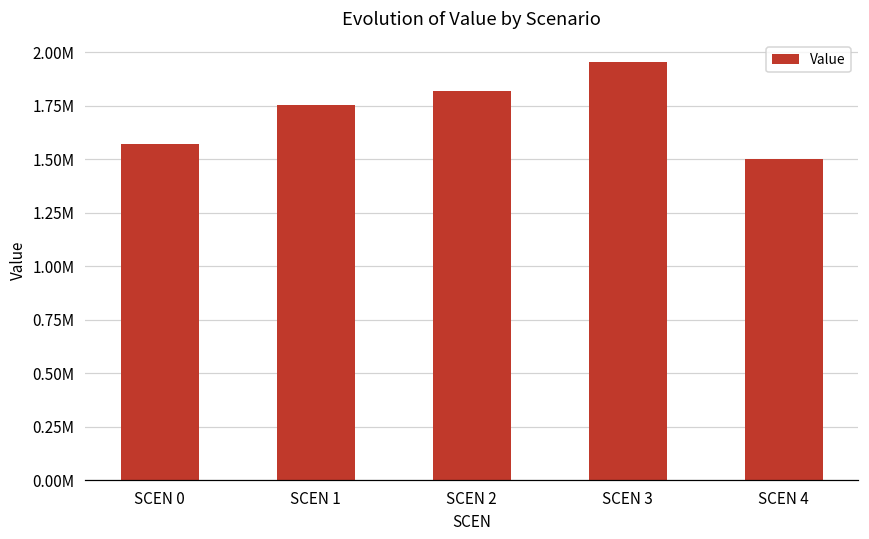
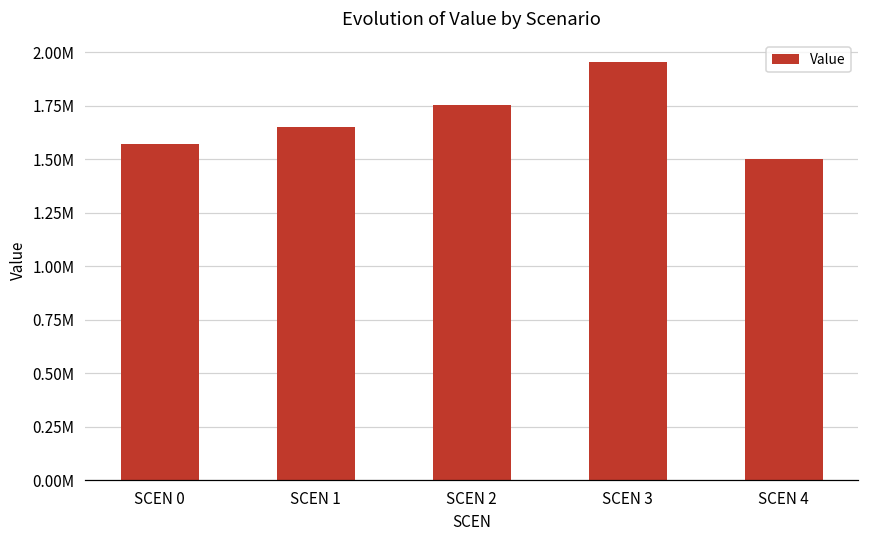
  {
    "SCEN 0": 1570000,
-   "SCEN 1": 1750000,
-   "SCEN 2": 1820000,
+   "SCEN 1": 1650000,
+   "SCEN 2": 1760000,
    "SCEN 3": 1960000,
    "SCEN 4": 1500000
  }
